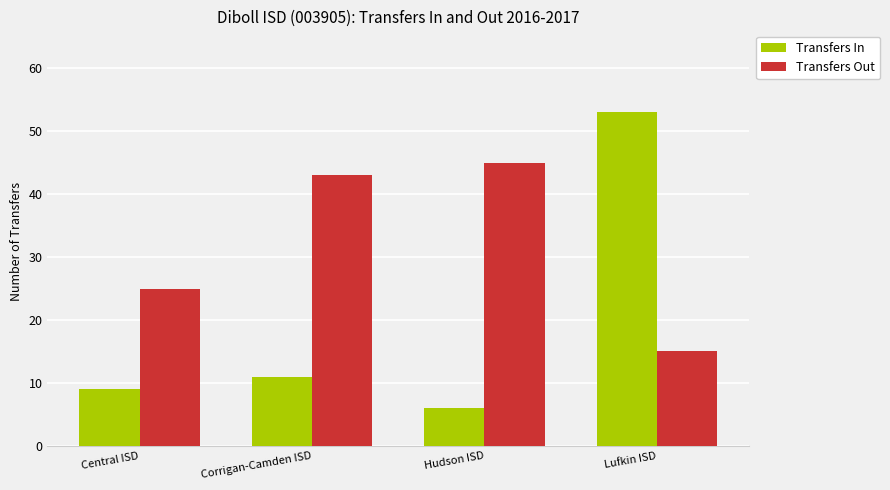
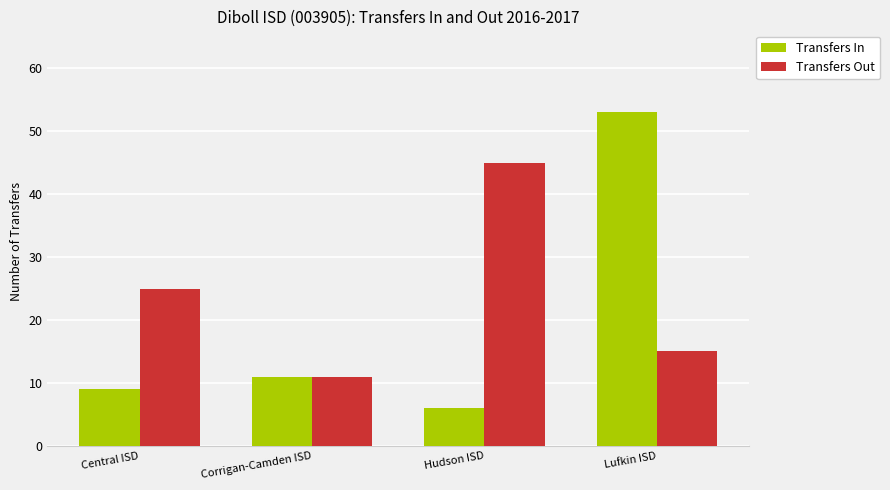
  {
    "Transfers In": {
      "Central ISD": 9,
      "Corrigan-Camden ISD": 11,
      "Hudson ISD": 6,
      "Lufkin ISD": 53
    },
    "Transfers Out": {
      "Central ISD": 25,
-     "Corrigan-Camden ISD": 43,
+     "Corrigan-Camden ISD": 11,
      "Hudson ISD": 45,
      "Lufkin ISD": 15
    }
  }
